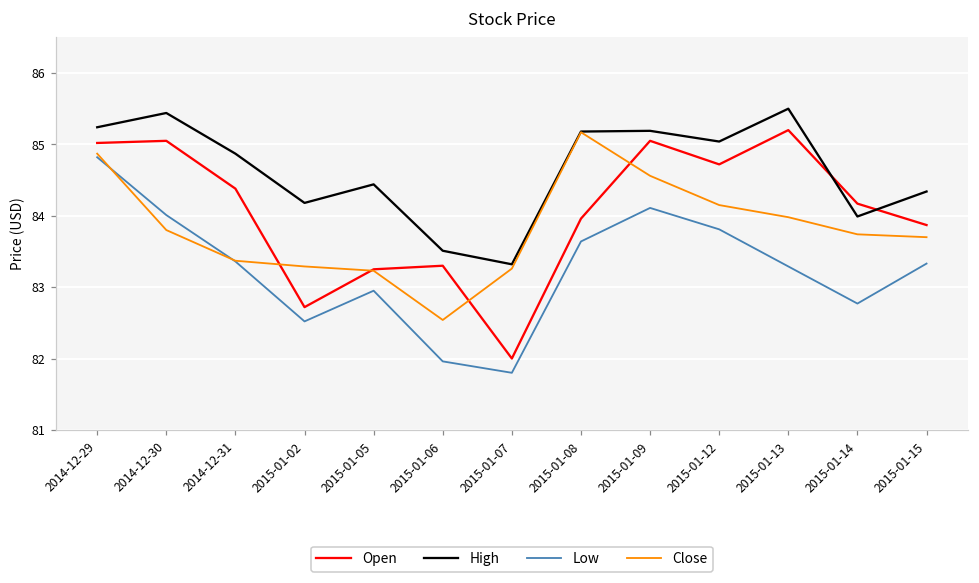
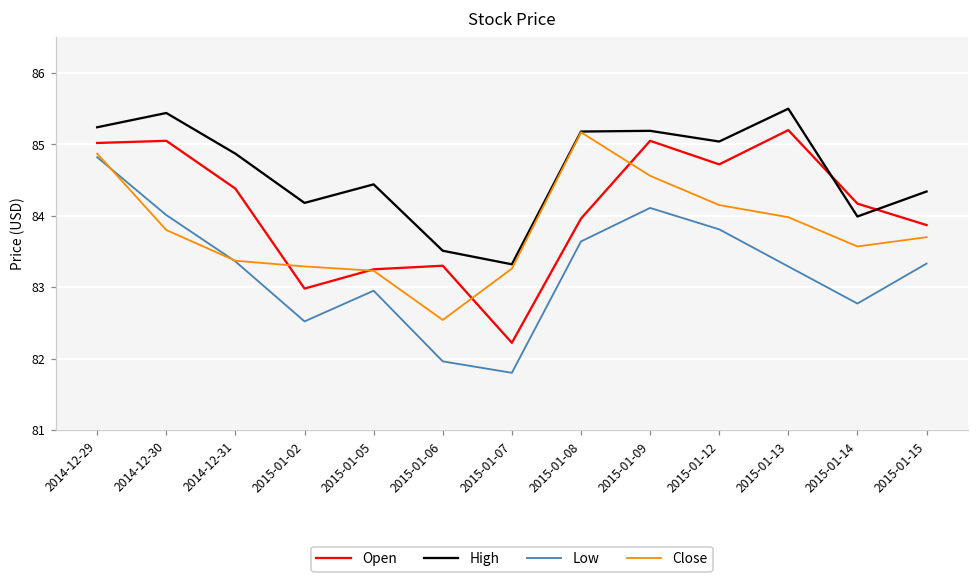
  {
    "Open": {
      "2014-12-29": 85.0,
      "2014-12-30": 85.1,
      "2014-12-31": 84.4,
-     "2015-01-02": 82.7,
+     "2015-01-02": 83.0,
      "2015-01-06": 83.3,
-     "2015-01-07": 82.0,
+     "2015-01-07": 82.2,
      "2015-01-08": 84.0,
      "2015-01-09": 85.1,
      "2015-01-12": 84.7,
      "2015-01-13": 85.2,
      "2015-01-14": 84.2,
      "2015-01-15": 83.9
    },
    "High": {
      "2014-12-29": 85.2,
      "2014-12-30": 85.4,
      "2014-12-31": 84.9,
      "2015-01-02": 84.2,
      "2015-01-05": 84.4,
      "2015-01-06": 83.5,
      "2015-01-07": 83.3,
      "2015-01-09": 85.2,
      "2015-01-12": 85.0,
      "2015-01-13": 85.5,
      "2015-01-14": 84.0,
      "2015-01-15": 84.3
    },
    "Low": {
      "2014-12-29": 84.8,
      "2014-12-30": 84.0,
      "2015-01-02": 82.5,
      "2015-01-05": 83.0,
      "2015-01-06": 82.0,
      "2015-01-07": 81.8,
      "2015-01-08": 83.6,
      "2015-01-09": 84.1,
      "2015-01-12": 83.8,
      "2015-01-13": 83.3,
      "2015-01-14": 82.8,
      "2015-01-15": 83.3
    },
    "Close": {
      "2014-12-29": 84.9,
      "2014-12-30": 83.8,
      "2015-01-02": 83.3,
      "2015-01-06": 82.5,
      "2015-01-07": 83.3,
      "2015-01-09": 84.6,
      "2015-01-12": 84.2,
      "2015-01-13": 84.0,
-     "2015-01-14": 83.7,
+     "2015-01-14": 83.6,
      "2015-01-15": 83.7
    }
  }
